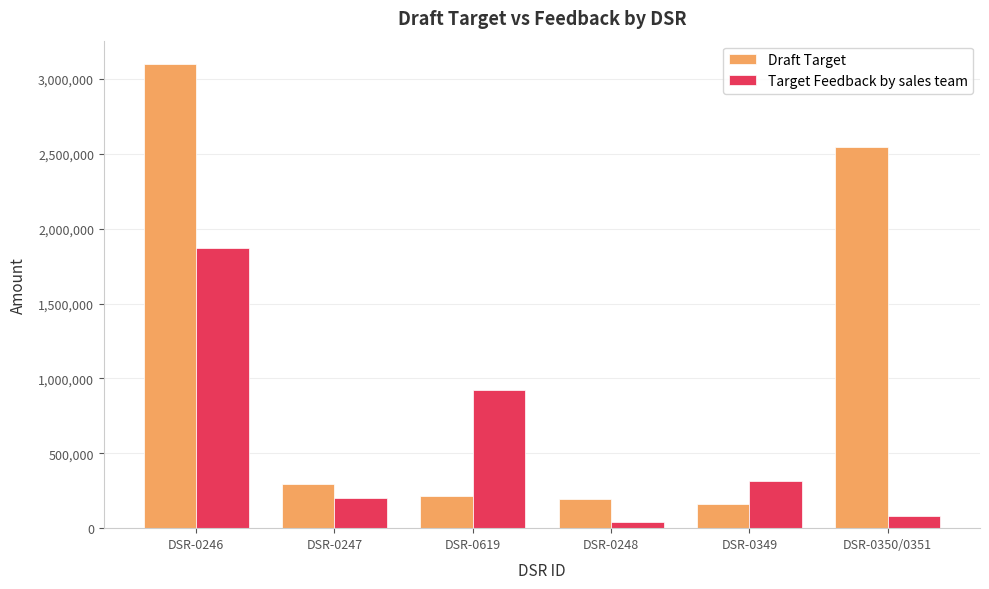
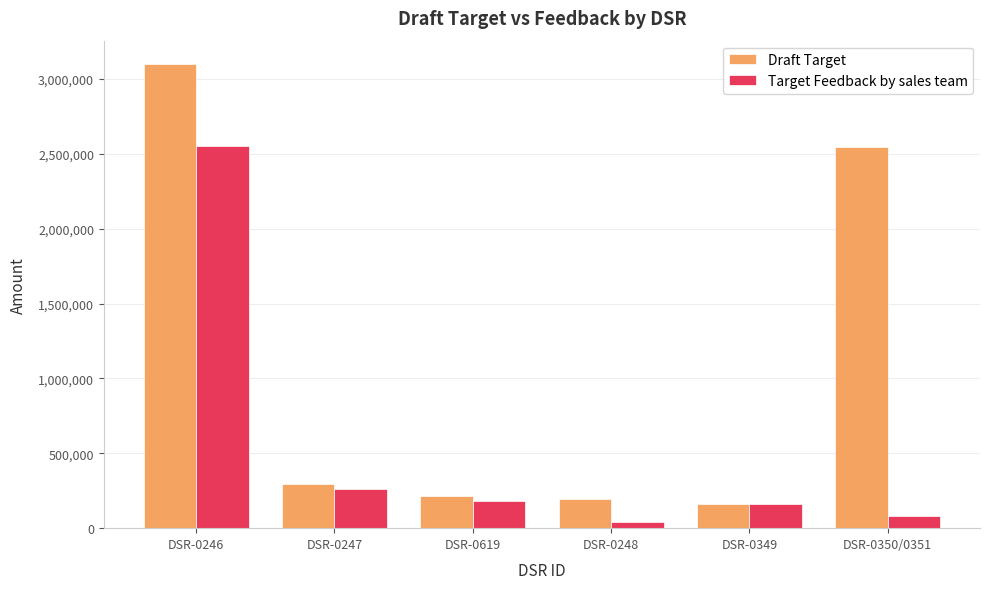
  {
    "Draft Target": {
      "DSR-0246": "3,100,000",
      "DSR-0247": "300,000",
      "DSR-0619": "210,000",
      "DSR-0248": "190,000",
      "DSR-0349": "160,000",
      "DSR-0350/0351": "2,540,000"
    },
    "Target Feedback by sales team": {
-     "DSR-0246": "1,870,000",
-     "DSR-0247": "200,000",
-     "DSR-0619": "930,000",
+     "DSR-0246": "2,550,000",
+     "DSR-0247": "260,000",
+     "DSR-0619": "180,000",
      "DSR-0248": "40,000",
-     "DSR-0349": "310,000",
+     "DSR-0349": "160,000",
      "DSR-0350/0351": "80,000"
    }
  }
